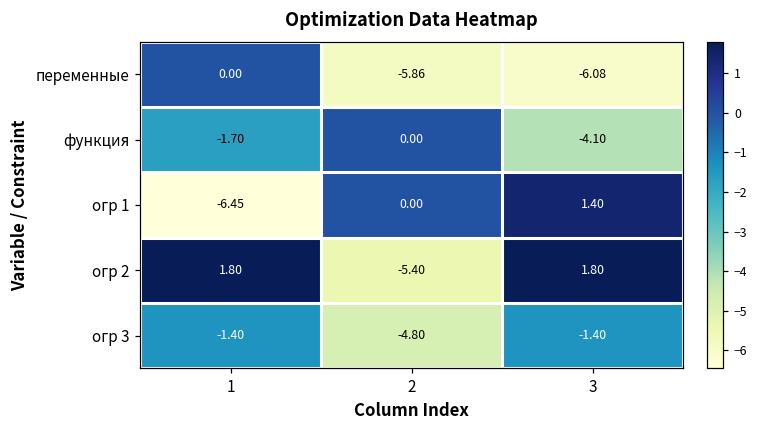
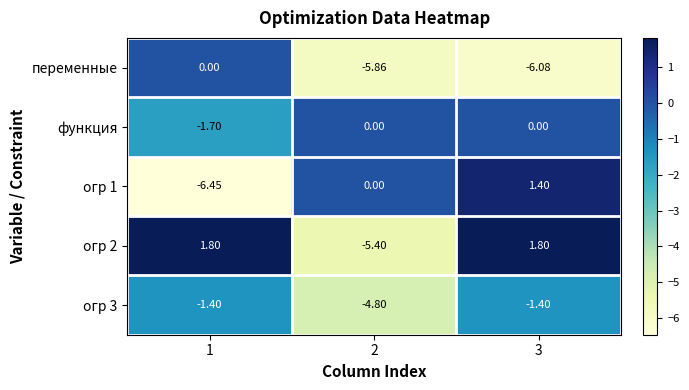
  {
    "переменные": {
      "1": 0.00,
      "2": -5.86,
      "3": -6.08
    },
    "функция": {
      "1": -1.70,
      "2": 0.00,
-     "3": -4.10
+     "3": 0.00
    },
    "огр 1": {
      "1": -6.45,
      "2": 0.00,
      "3": 1.40
    },
    "огр 2": {
      "1": 1.80,
      "2": -5.40,
      "3": 1.80
    },
    "огр 3": {
      "1": -1.40,
      "2": -4.80,
      "3": -1.40
    }
  }
